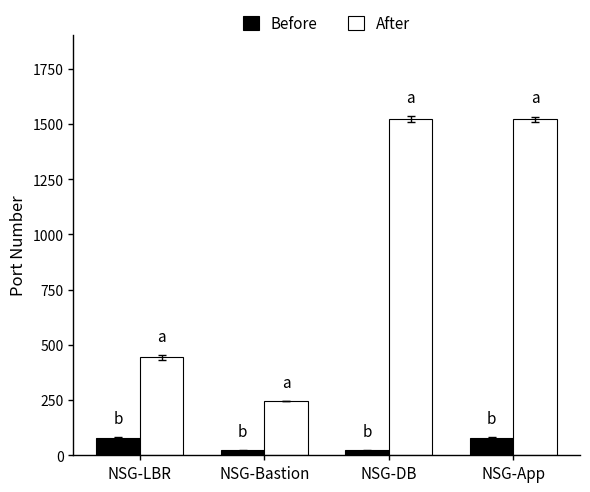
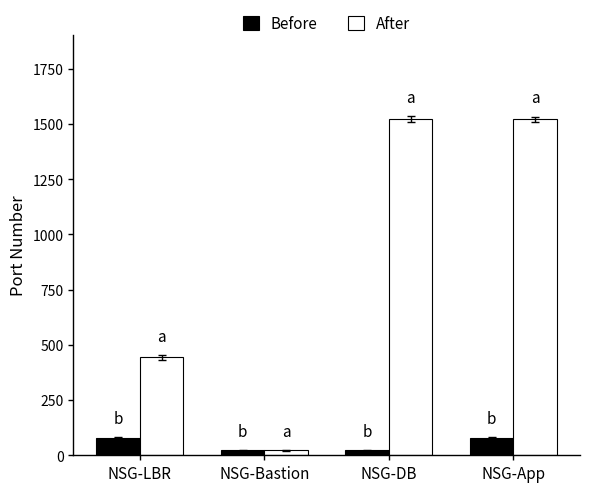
  {
    "After": {
      "NSG-LBR": 440,
-     "NSG-Bastion": 250,
+     "NSG-Bastion": 20,
      "NSG-DB": 1520,
      "NSG-App": 1520
    }
  }
